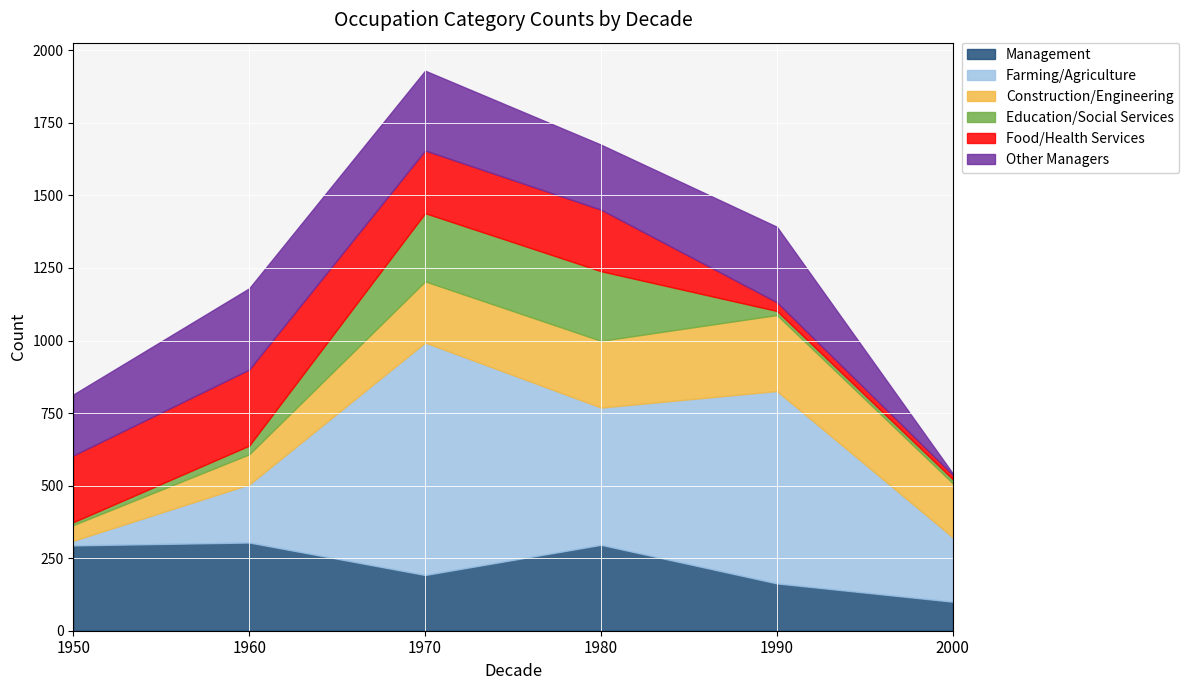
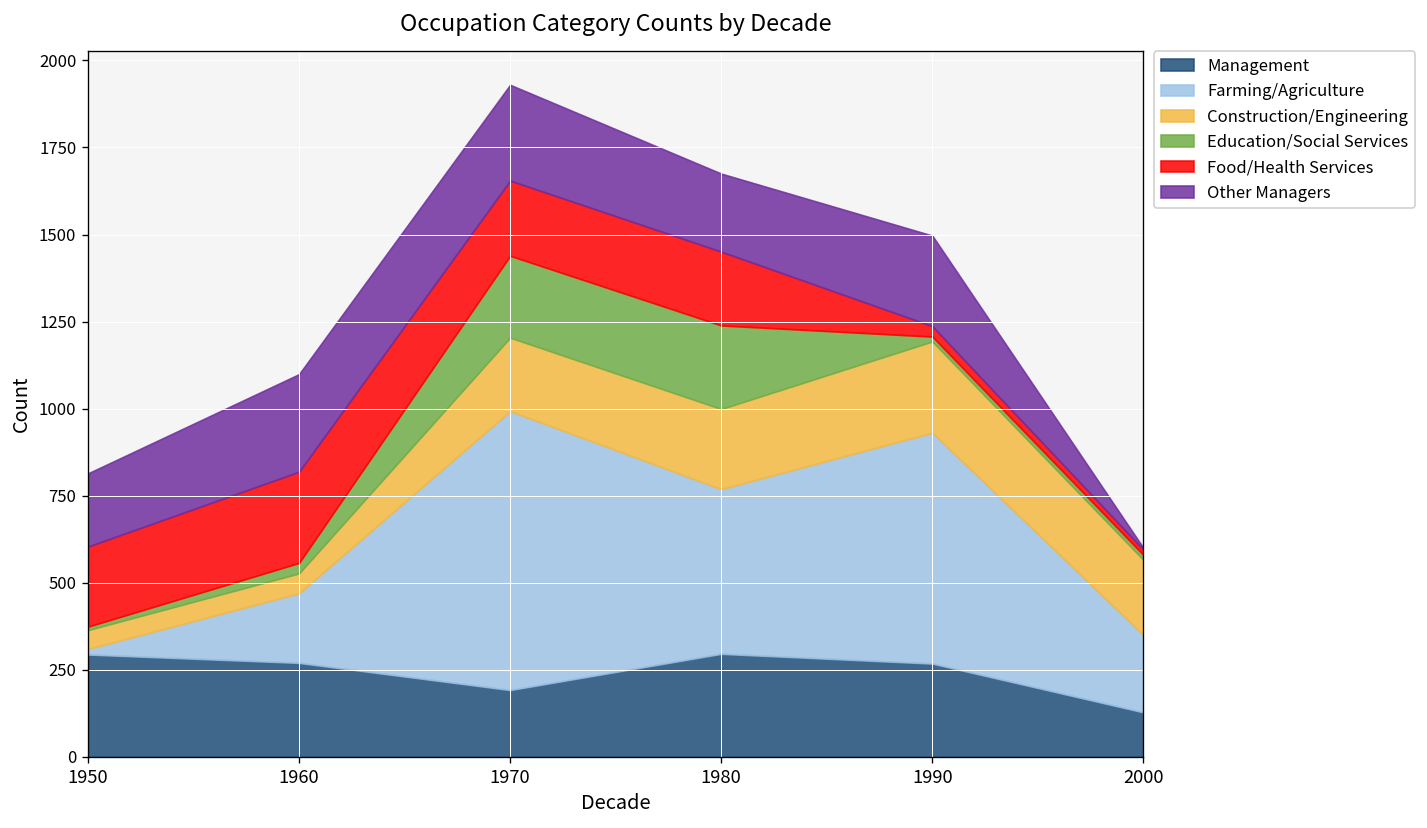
  {
    "Management": {
      "1950": 290,
-     "1960": 300,
+     "1960": 270,
      "1970": 190,
      "1980": 300,
-     "1990": 160,
-     "2000": 100
+     "1990": 270,
+     "2000": 130
    },
    "Farming/Agriculture": {
      "1950": 20,
      "1960": 200,
      "1970": 800,
      "1980": 470,
      "1990": 660,
      "2000": 220
    },
    "Construction/Engineering": {
      "1950": 50,
-     "1960": 100,
+     "1960": 60,
      "1970": 210,
      "1980": 230,
      "1990": 260,
-     "2000": 190
+     "2000": 220
    },
    "Education/Social Services": {
      "1950": 10,
      "1960": 30,
      "1970": 240,
      "1980": 240,
      "1990": 10,
      "2000": 10
    },
    "Food/Health Services": {
      "1950": 230,
      "1960": 260,
      "1970": 220,
      "1980": 210,
      "1990": 30
    },
    "Other Managers": {
      "1950": 210,
      "1960": 280,
      "1970": 280,
      "1980": 220,
      "1990": 260
    }
  }
